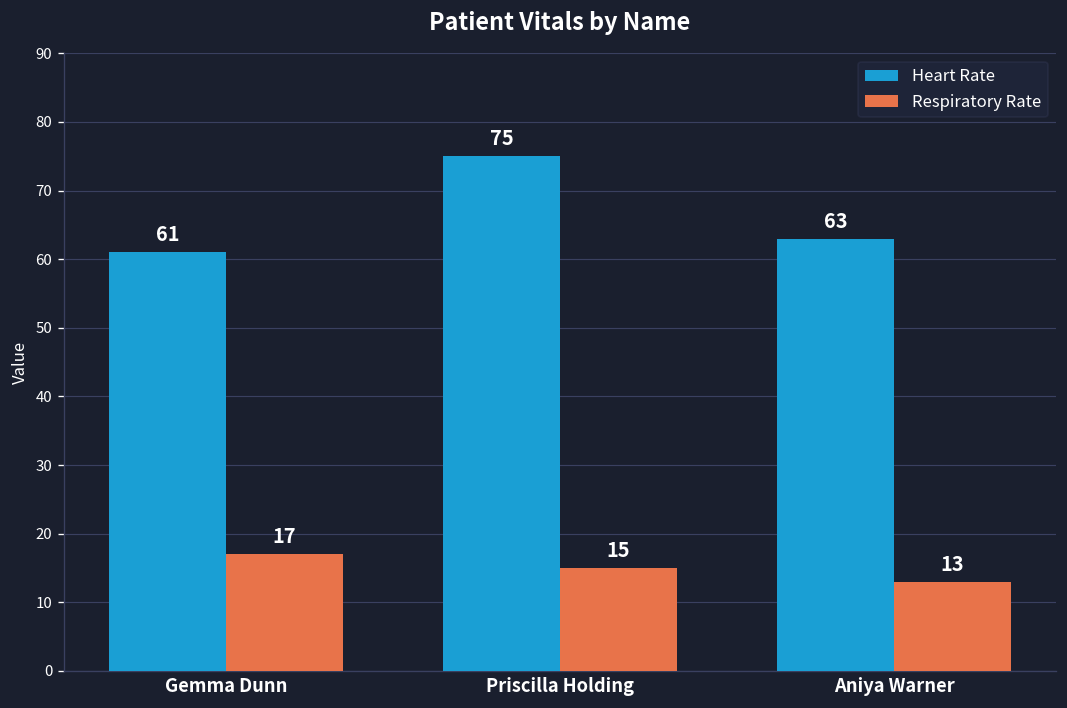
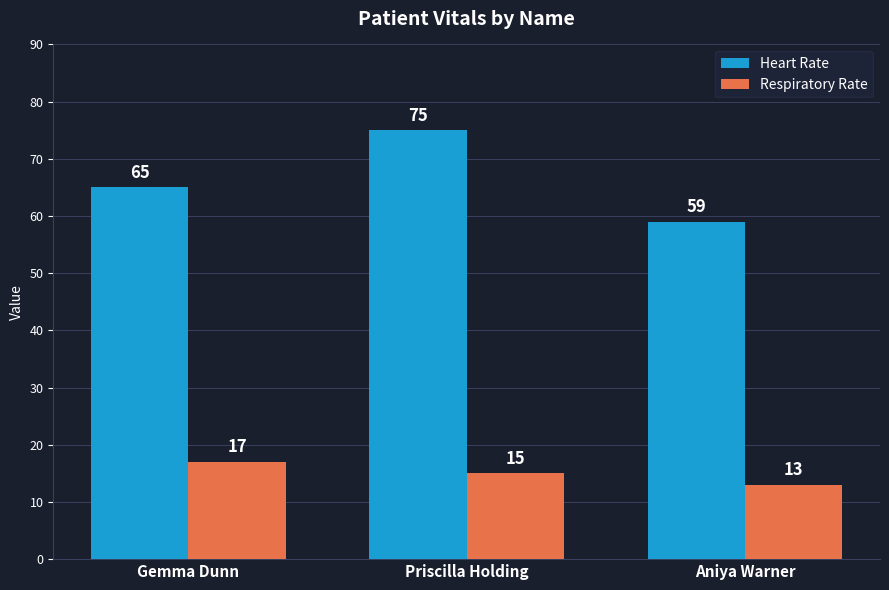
  {
    "Heart Rate": {
-     "Gemma Dunn": 61,
+     "Gemma Dunn": 65,
      "Priscilla Holding": 75,
-     "Aniya Warner": 63
+     "Aniya Warner": 59
    },
    "Respiratory Rate": {
      "Gemma Dunn": 17,
      "Priscilla Holding": 15,
      "Aniya Warner": 13
    }
  }
